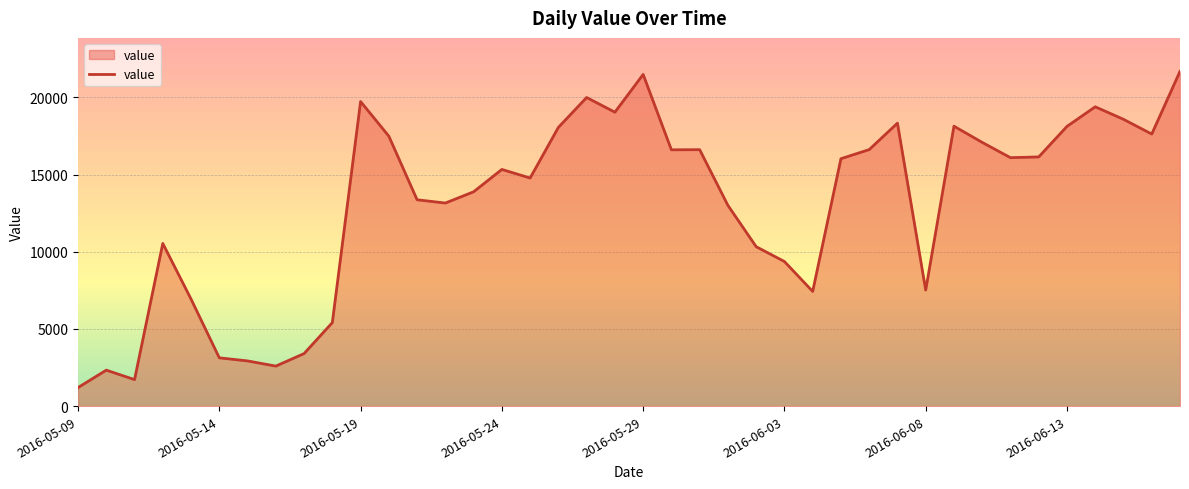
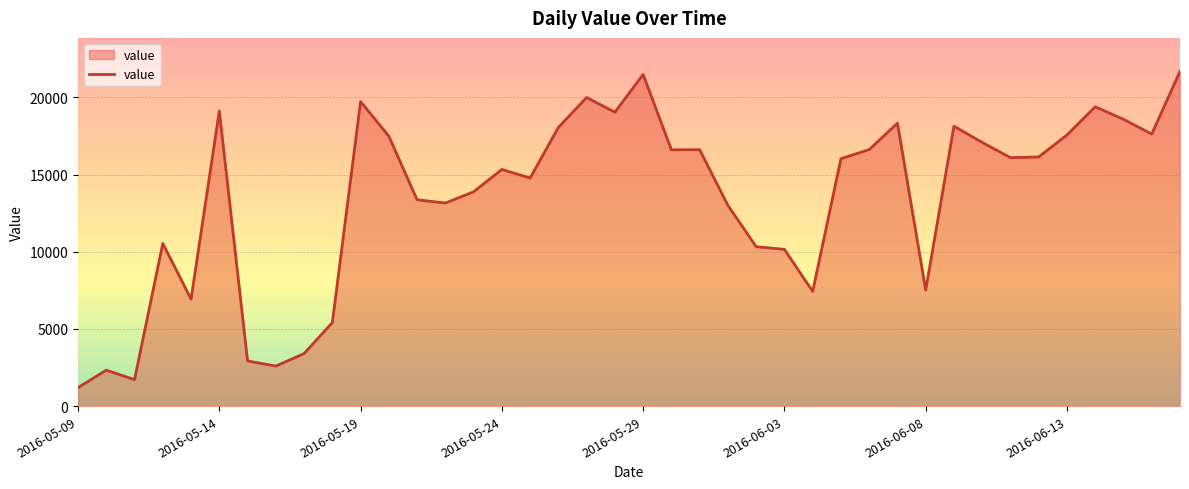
  {
    "2016-05-09": 1200,
-   "2016-05-14": 3100,
+   "2016-05-14": 19100,
    "2016-05-19": 19700,
    "2016-05-24": 15300,
    "2016-05-29": 21500,
-   "2016-06-03": 9400,
+   "2016-06-03": 10200,
    "2016-06-08": 7500,
-   "2016-06-13": 18100
+   "2016-06-13": 17600
  }
